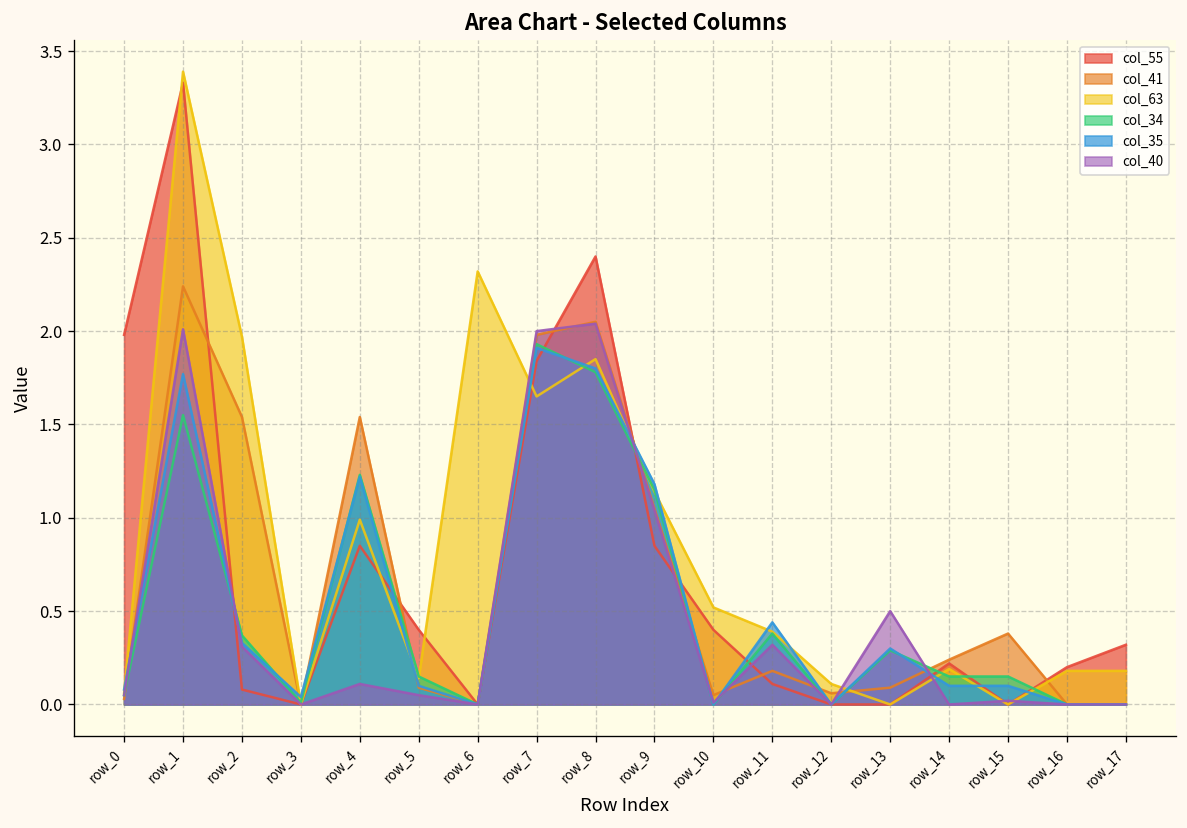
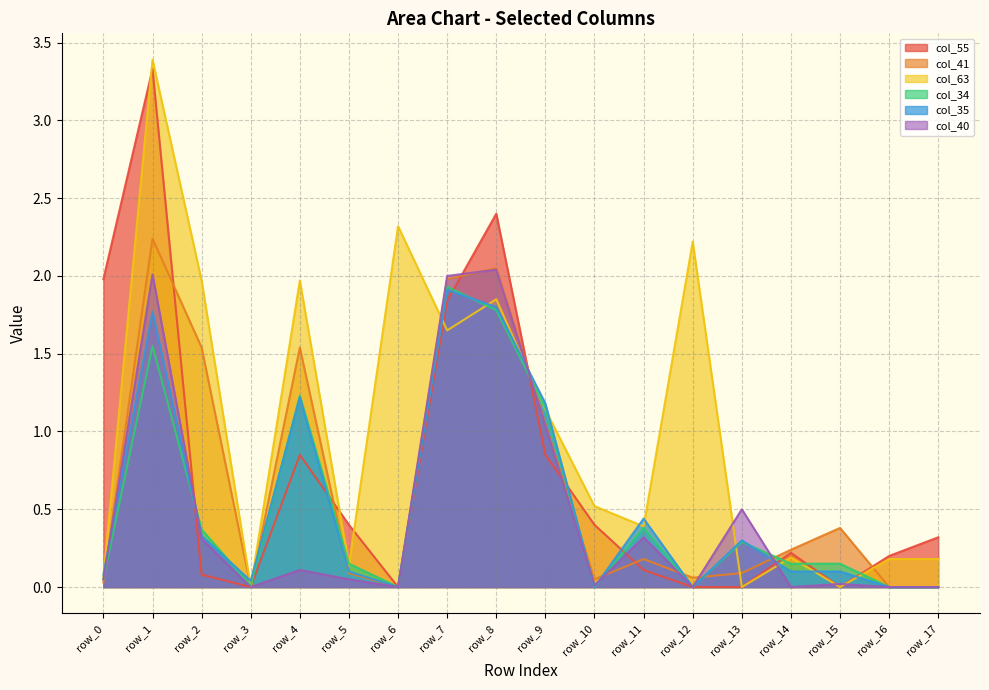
  {
    "col_63": {
      "row_1": 3.39,
      "row_2": 1.97,
-     "row_4": 0.99,
+     "row_4": 1.97,
      "row_6": 2.32,
      "row_7": 1.65,
      "row_8": 1.85,
      "row_10": 0.52,
-     "row_12": 0.11,
+     "row_12": 2.22,
      "row_14": 0.19,
      "row_16": 0.18,
      "row_17": 0.18
    },
    "col_34": {
      "row_1": 1.55,
      "row_2": 0.37,
      "row_7": 1.93,
      "row_8": 1.78,
      "row_14": 0.15,
      "row_15": 0.15
    },
    "col_35": {
      "row_0": 0.08,
      "row_1": 1.77,
      "row_2": 0.33,
      "row_3": 0.04,
      "row_7": 1.91,
      "row_8": 1.80,
      "row_9": 1.18,
      "row_11": 0.44,
      "row_14": 0.10,
      "row_15": 0.10
    },
    "col_40": {
      "row_1": 2.01,
      "row_2": 0.31,
      "row_4": 0.11,
      "row_5": 0.05,
      "row_7": 2.00,
      "row_11": 0.32,
      "row_13": 0.50,
      "row_14": 0.00,
      "row_15": 0.02
    }
  }
